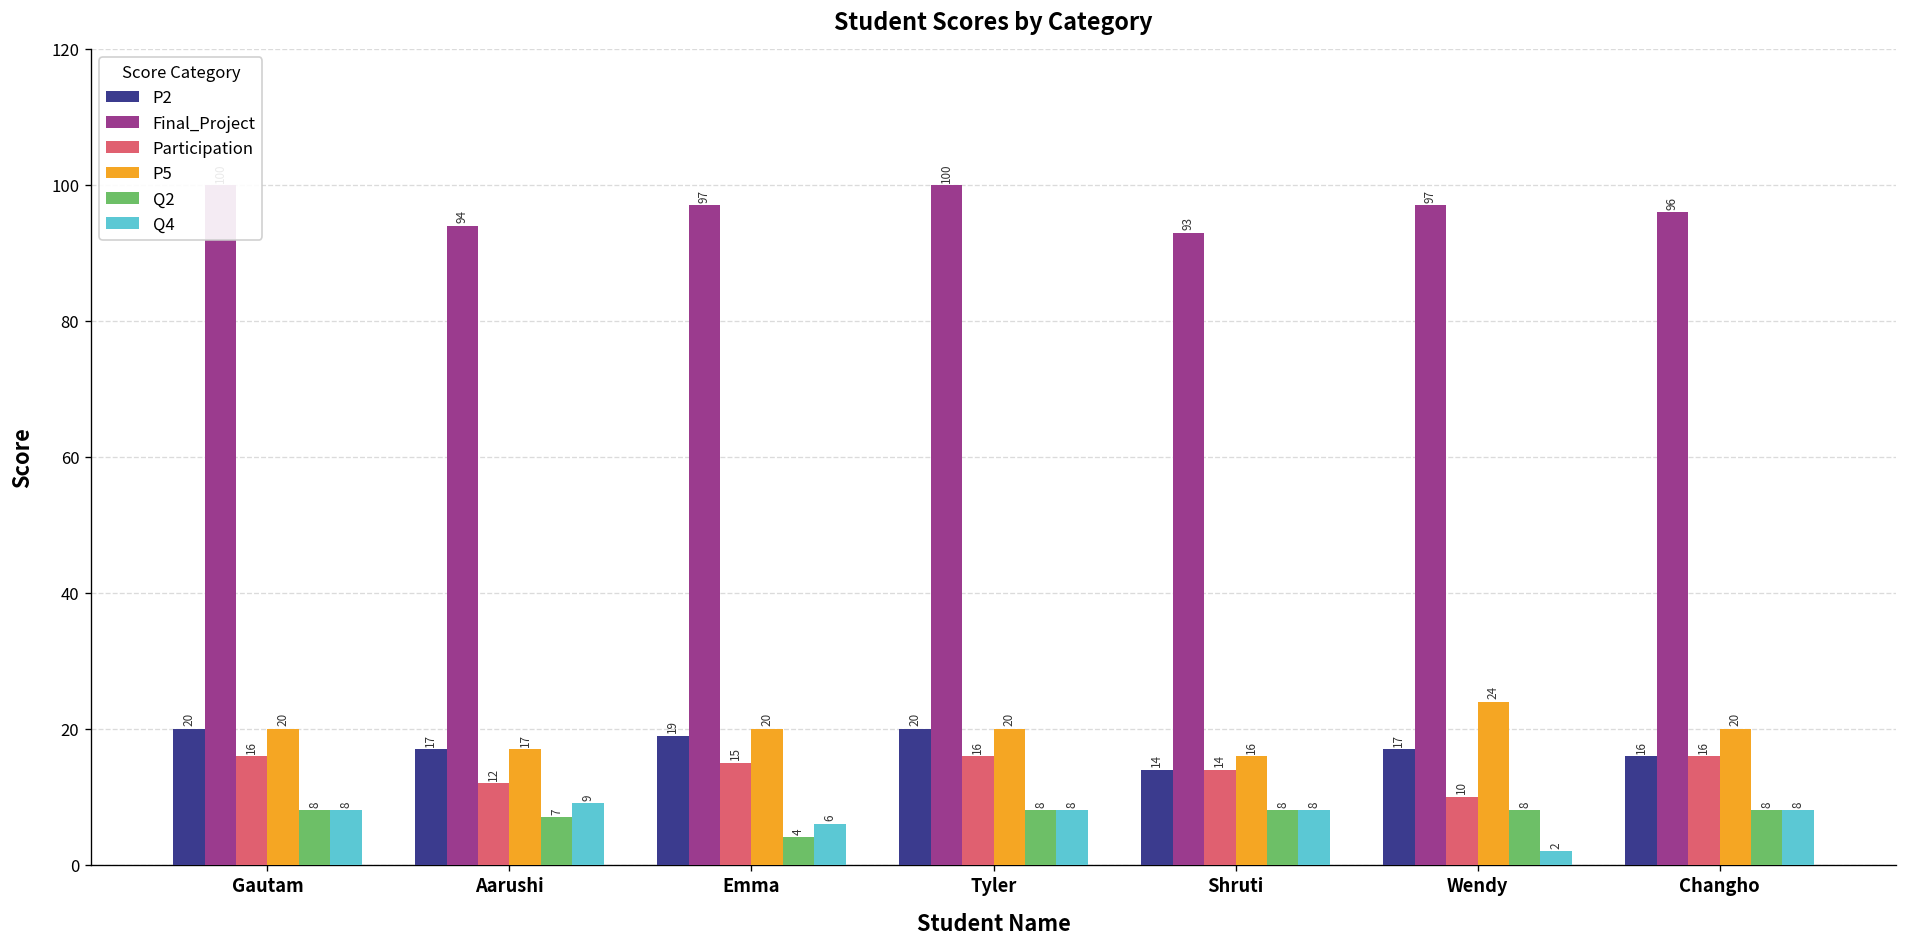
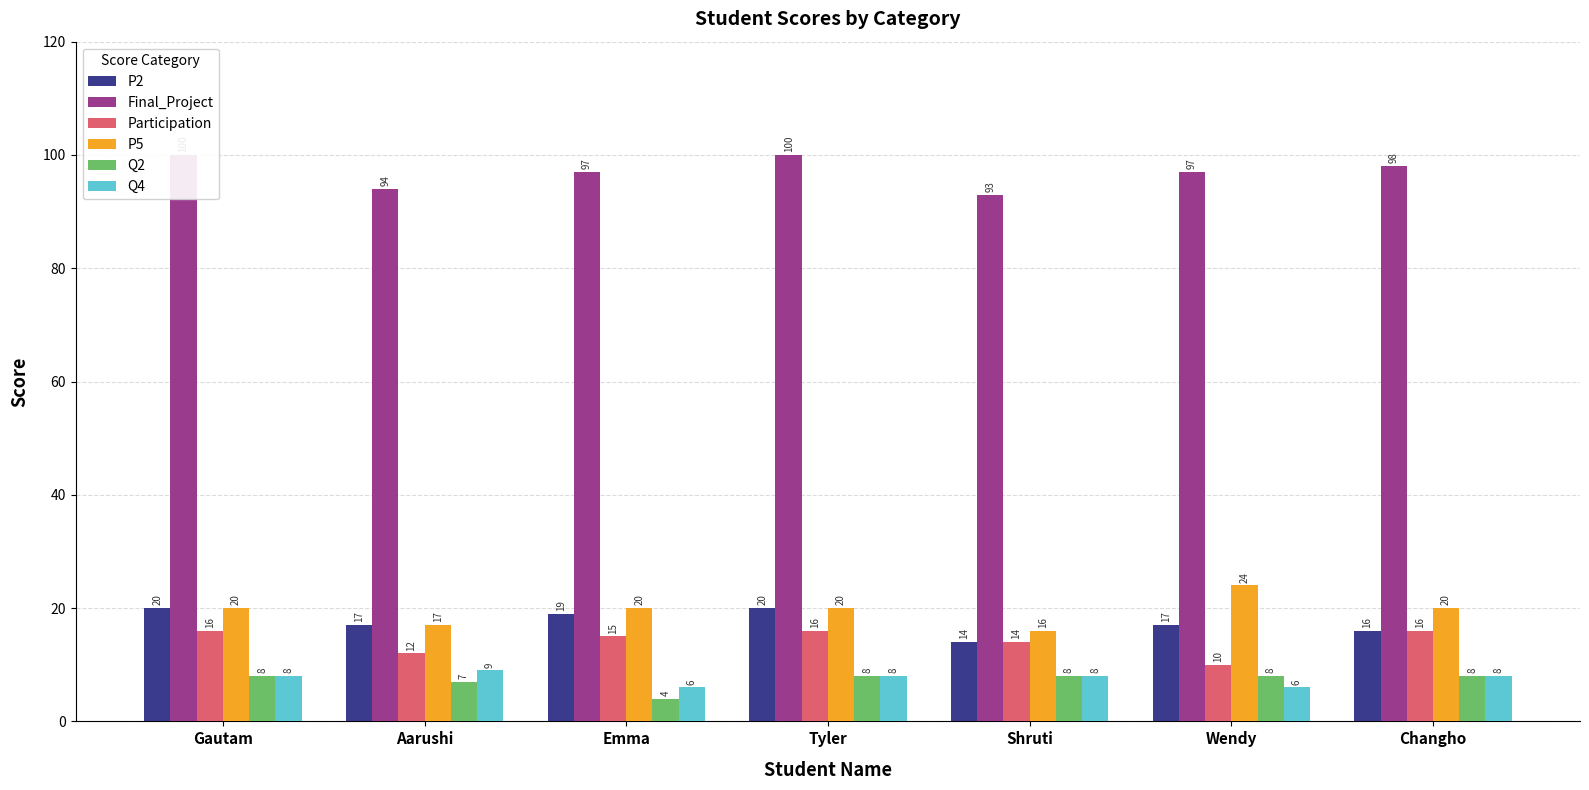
  {
    "P2": {
      "Gautam": 20,
      "Aarushi": 17,
      "Emma": 19,
      "Tyler": 20,
      "Shruti": 14,
      "Wendy": 17,
      "Changho": 16
    },
    "Final_Project": {
      "Aarushi": 94,
      "Emma": 97,
      "Tyler": 100,
      "Shruti": 93,
      "Wendy": 97,
-     "Changho": 96
+     "Changho": 98
    },
    "Participation": {
      "Gautam": 16,
      "Aarushi": 12,
      "Emma": 15,
      "Tyler": 16,
      "Shruti": 14,
      "Wendy": 10,
      "Changho": 16
    },
    "P5": {
      "Gautam": 20,
      "Aarushi": 17,
      "Emma": 20,
      "Tyler": 20,
      "Shruti": 16,
      "Wendy": 24,
      "Changho": 20
    },
    "Q2": {
      "Gautam": 8,
      "Aarushi": 7,
      "Emma": 4,
      "Tyler": 8,
      "Shruti": 8,
      "Wendy": 8,
      "Changho": 8
    },
    "Q4": {
      "Gautam": 8,
      "Aarushi": 9,
      "Emma": 6,
      "Tyler": 8,
      "Shruti": 8,
-     "Wendy": 2,
+     "Wendy": 6,
      "Changho": 8
    }
  }
